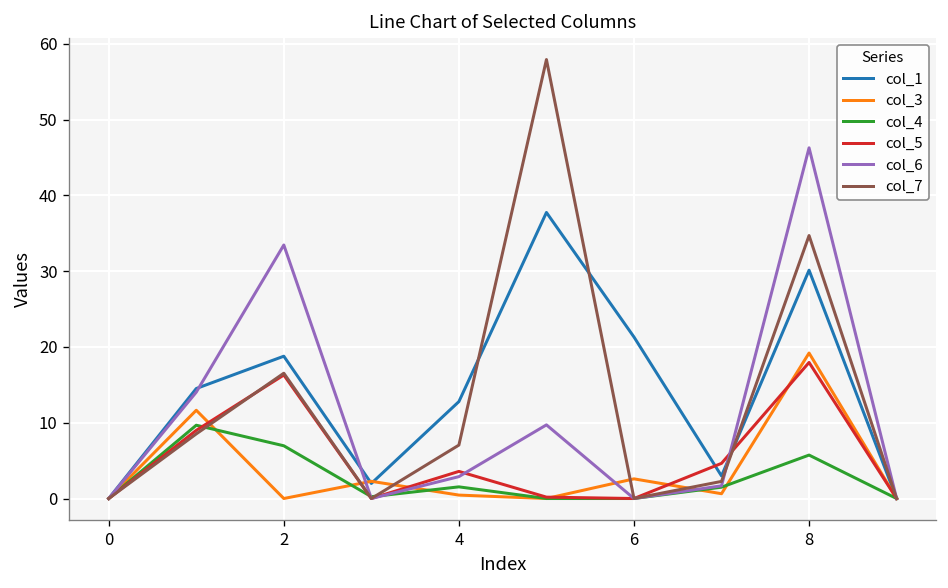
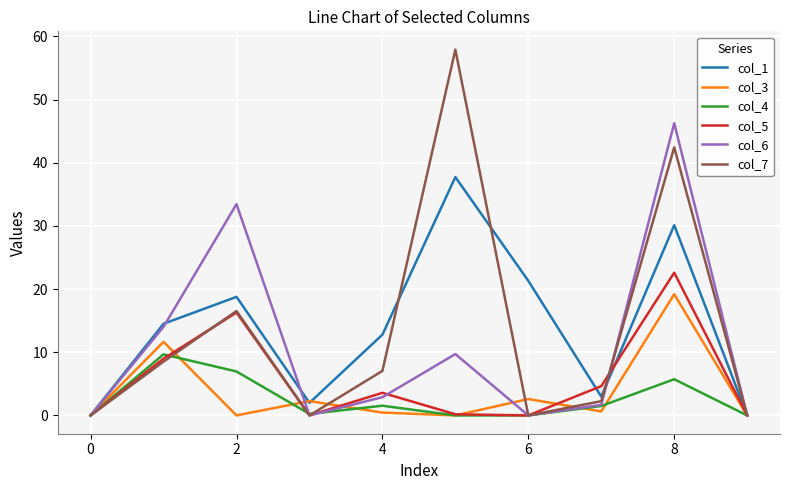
  {
    "col_1": {
      "2": 19,
      "4": 13,
      "6": 21,
      "8": 30
    },
    "col_3": {
      "2": 0,
      "4": 0,
      "6": 3,
      "8": 19
    },
    "col_4": {
      "2": 7,
      "4": 2,
      "8": 6
    },
    "col_5": {
      "4": 4,
-     "8": 18
+     "8": 23
    },
    "col_6": {
      "2": 33,
      "4": 3,
      "8": 46
    },
    "col_7": {
      "4": 7,
-     "8": 35
+     "8": 42
    }
  }
